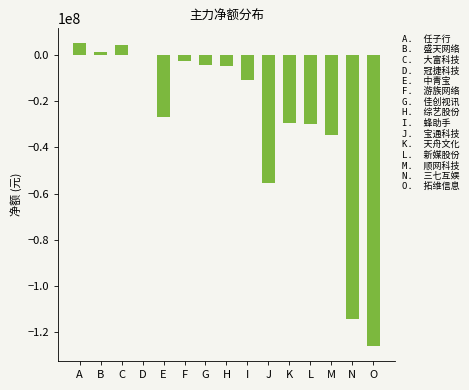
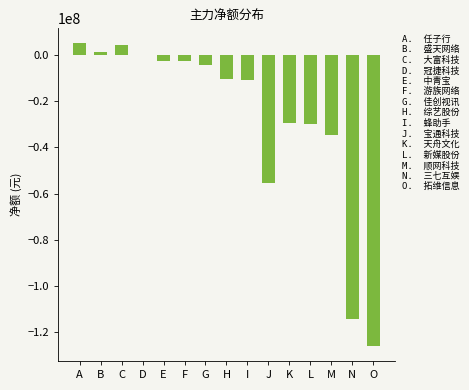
  {
    "A": 5000000,
    "B": 1000000,
    "C": 4000000,
-   "E": -27000000,
+   "E": -3000000,
    "F": -3000000,
    "G": -4000000,
-   "H": -5000000,
+   "H": -10000000,
    "I": -11000000,
    "J": -55000000,
    "K": -30000000,
    "L": -30000000,
    "M": -35000000,
    "N": -114000000,
    "O": -126000000
  }
